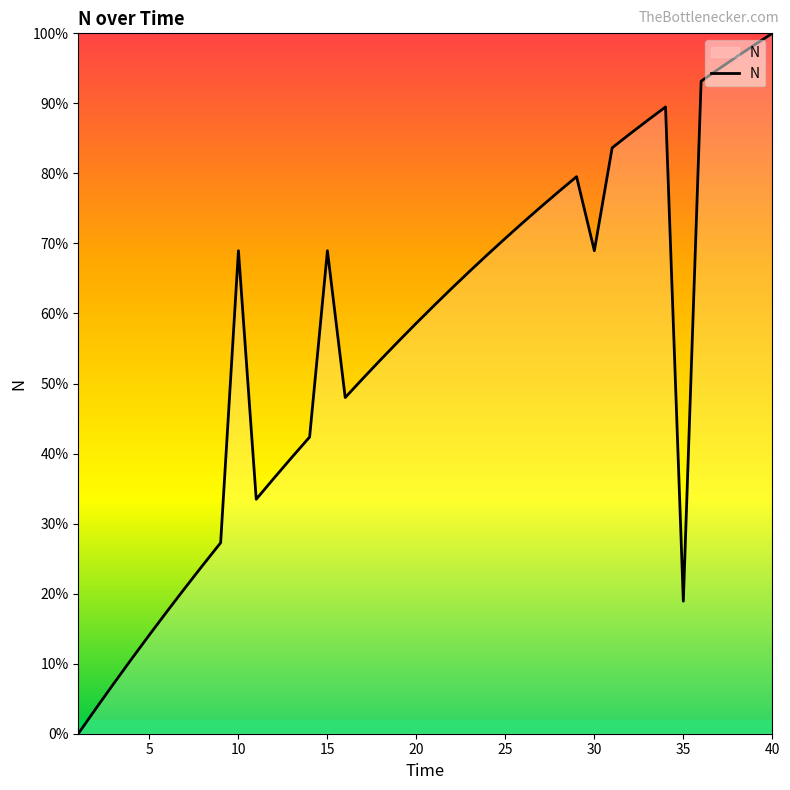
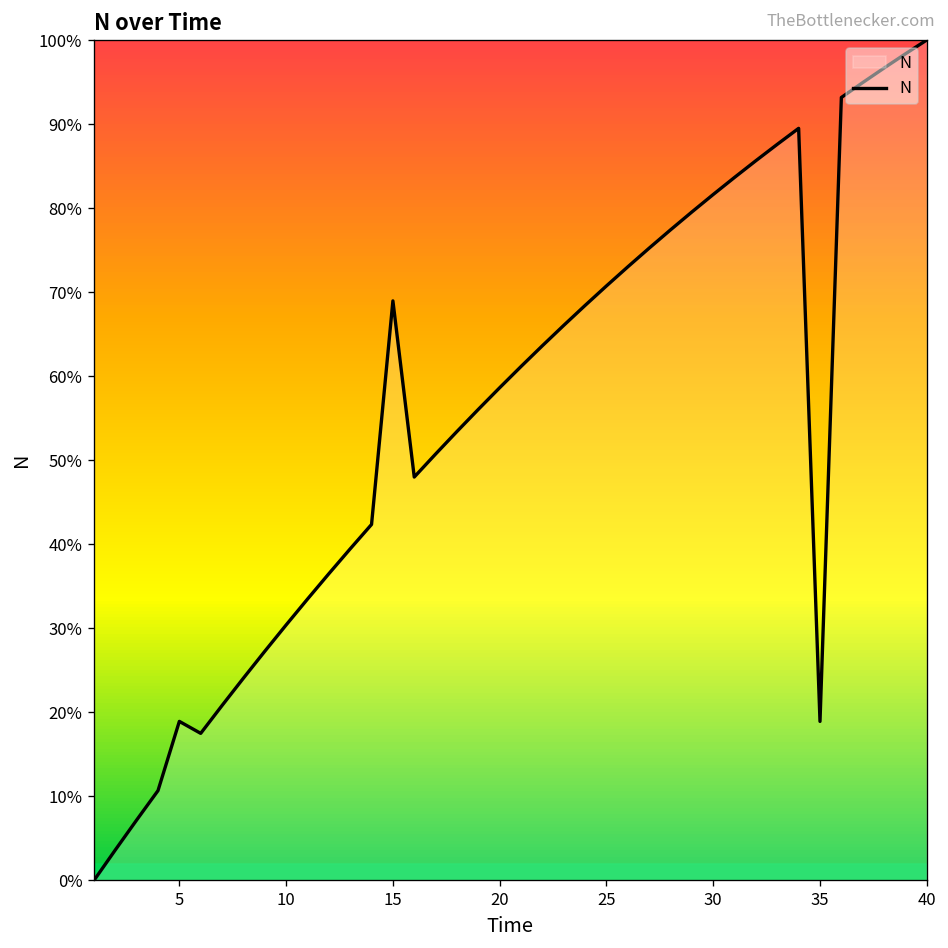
  {
-   "5": "14%",
-   "10": "69%",
+   "5": "19%",
+   "10": "30%",
    "15": "69%",
    "20": "59%",
    "25": "71%",
-   "30": "69%",
+   "30": "82%",
    "35": "19%",
    "40": "100%"
  }
